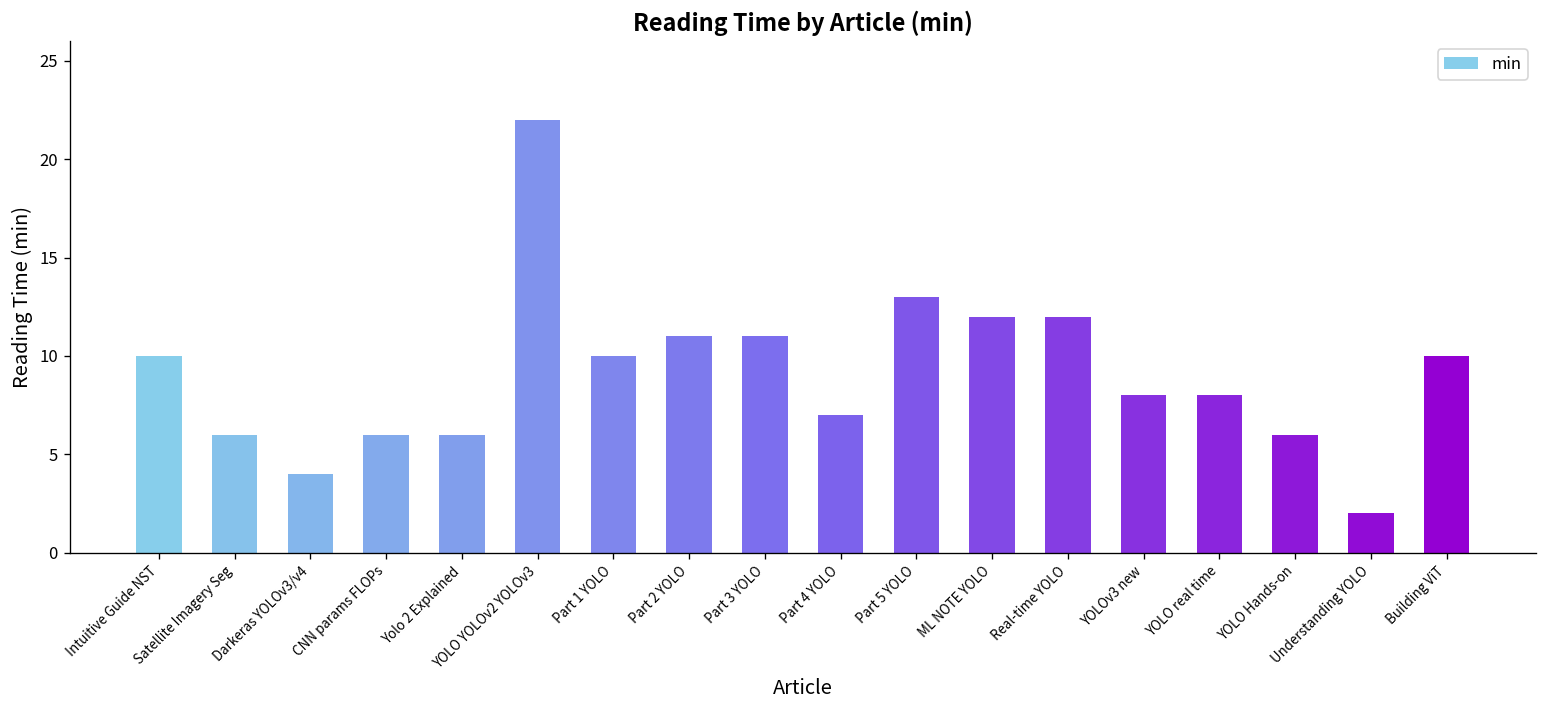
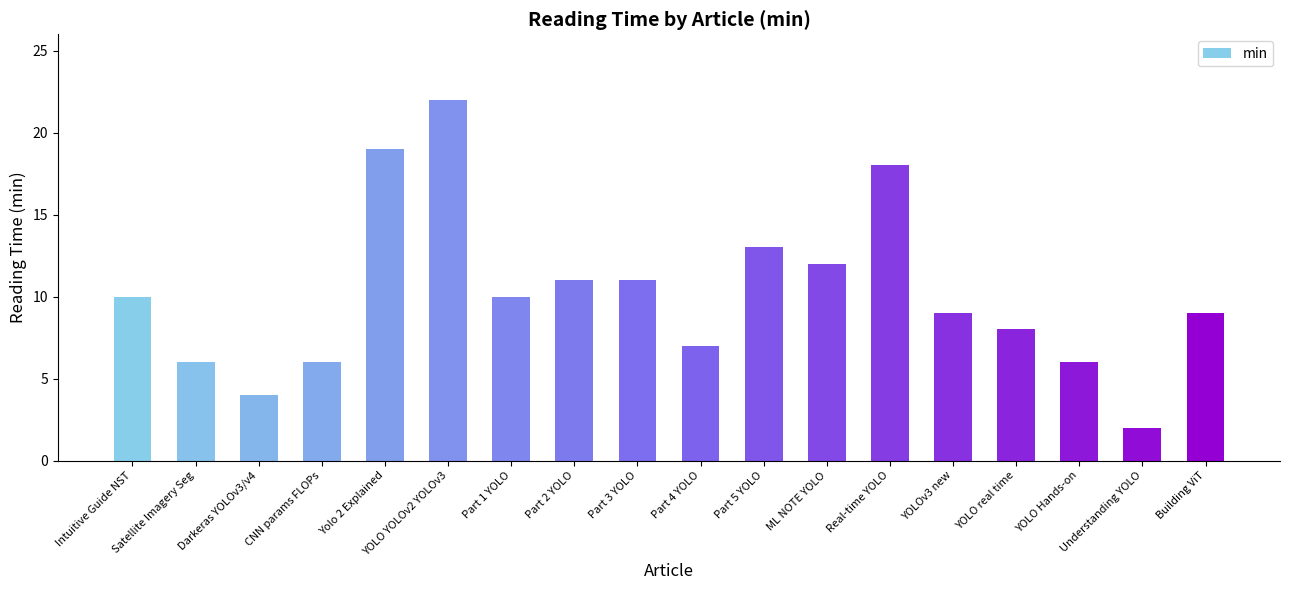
  {
    "Intuitive Guide NST": 10,
    "Satellite Imagery Seg": 6,
    "Darkeras YOLOv3/v4": 4,
    "CNN params FLOPs": 6,
-   "Yolo 2 Explained": 6,
+   "Yolo 2 Explained": 19,
    "YOLO YOLOv2 YOLOv3": 22,
    "Part 1 YOLO": 10,
    "Part 2 YOLO": 11,
    "Part 3 YOLO": 11,
    "Part 4 YOLO": 7,
    "Part 5 YOLO": 13,
    "ML NOTE YOLO": 12,
-   "Real-time YOLO": 12,
-   "YOLOv3 new": 8,
+   "Real-time YOLO": 18,
+   "YOLOv3 new": 9,
    "YOLO real time": 8,
    "YOLO Hands-on": 6,
    "Understanding YOLO": 2,
-   "Building ViT": 10
+   "Building ViT": 9
  }
